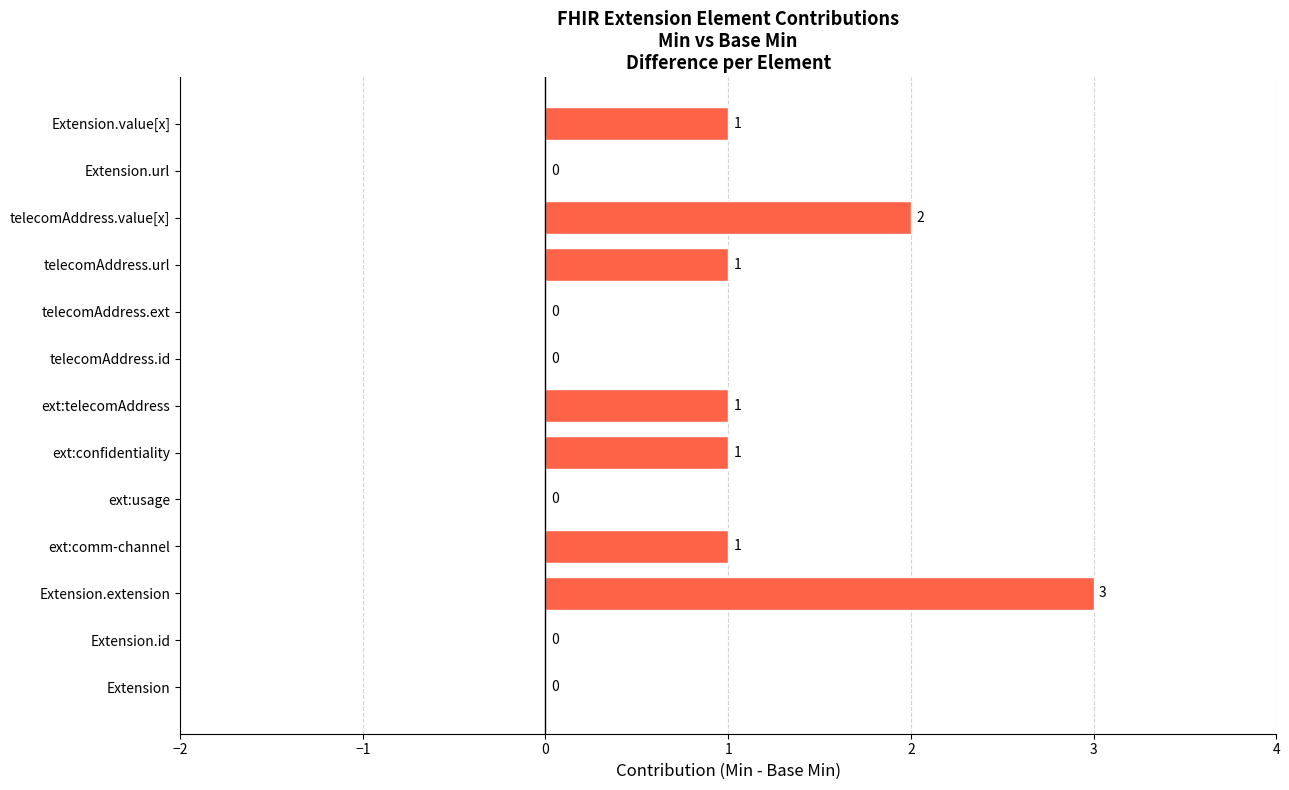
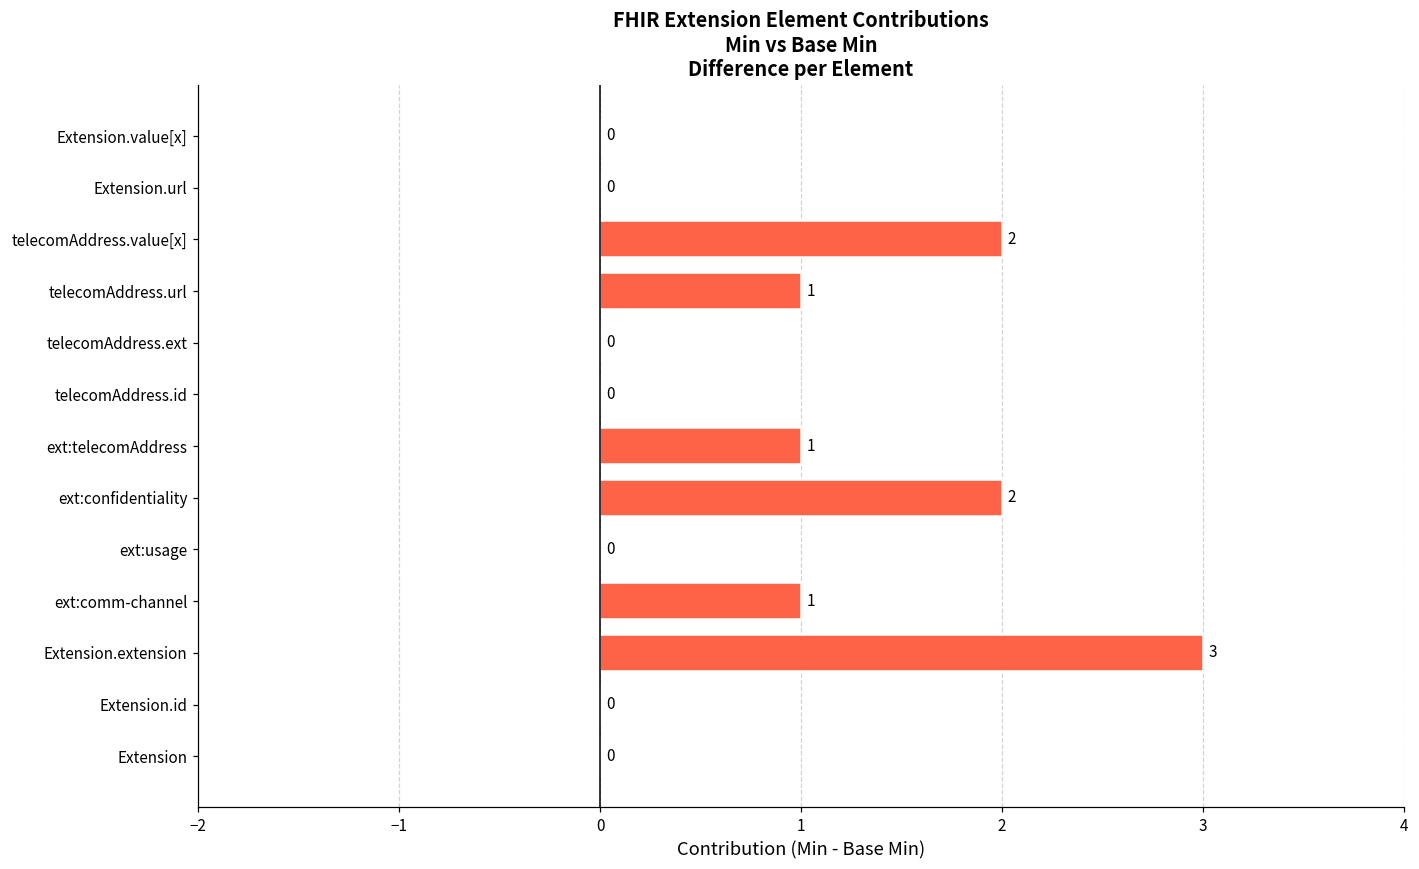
  {
-   "Extension.value[x]": 1,
+   "Extension.value[x]": 0,
    "Extension.url": 0,
    "telecomAddress.value[x]": 2,
    "telecomAddress.url": 1,
    "telecomAddress.ext": 0,
    "telecomAddress.id": 0,
    "ext:telecomAddress": 1,
-   "ext:confidentiality": 1,
+   "ext:confidentiality": 2,
    "ext:usage": 0,
    "ext:comm-channel": 1,
    "Extension.extension": 3,
    "Extension.id": 0,
    "Extension": 0
  }
